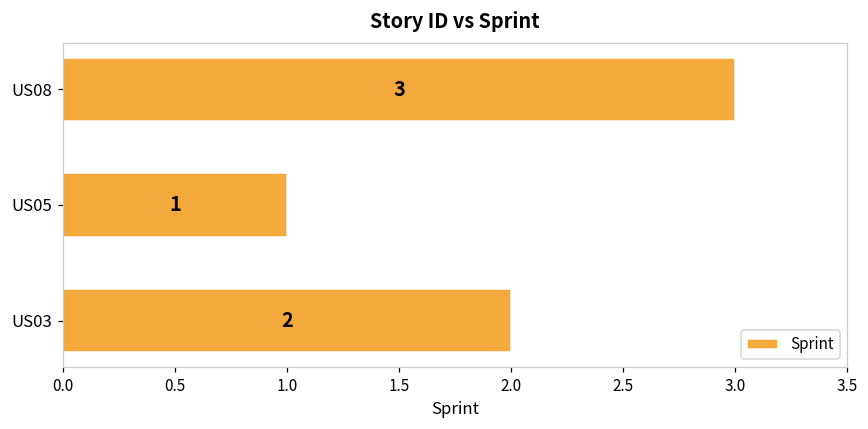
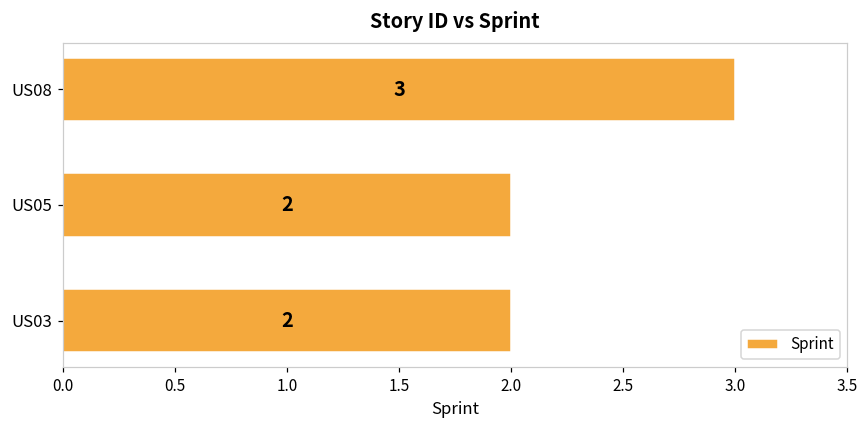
  {
    "US08": 3,
-   "US05": 1,
+   "US05": 2,
    "US03": 2
  }
